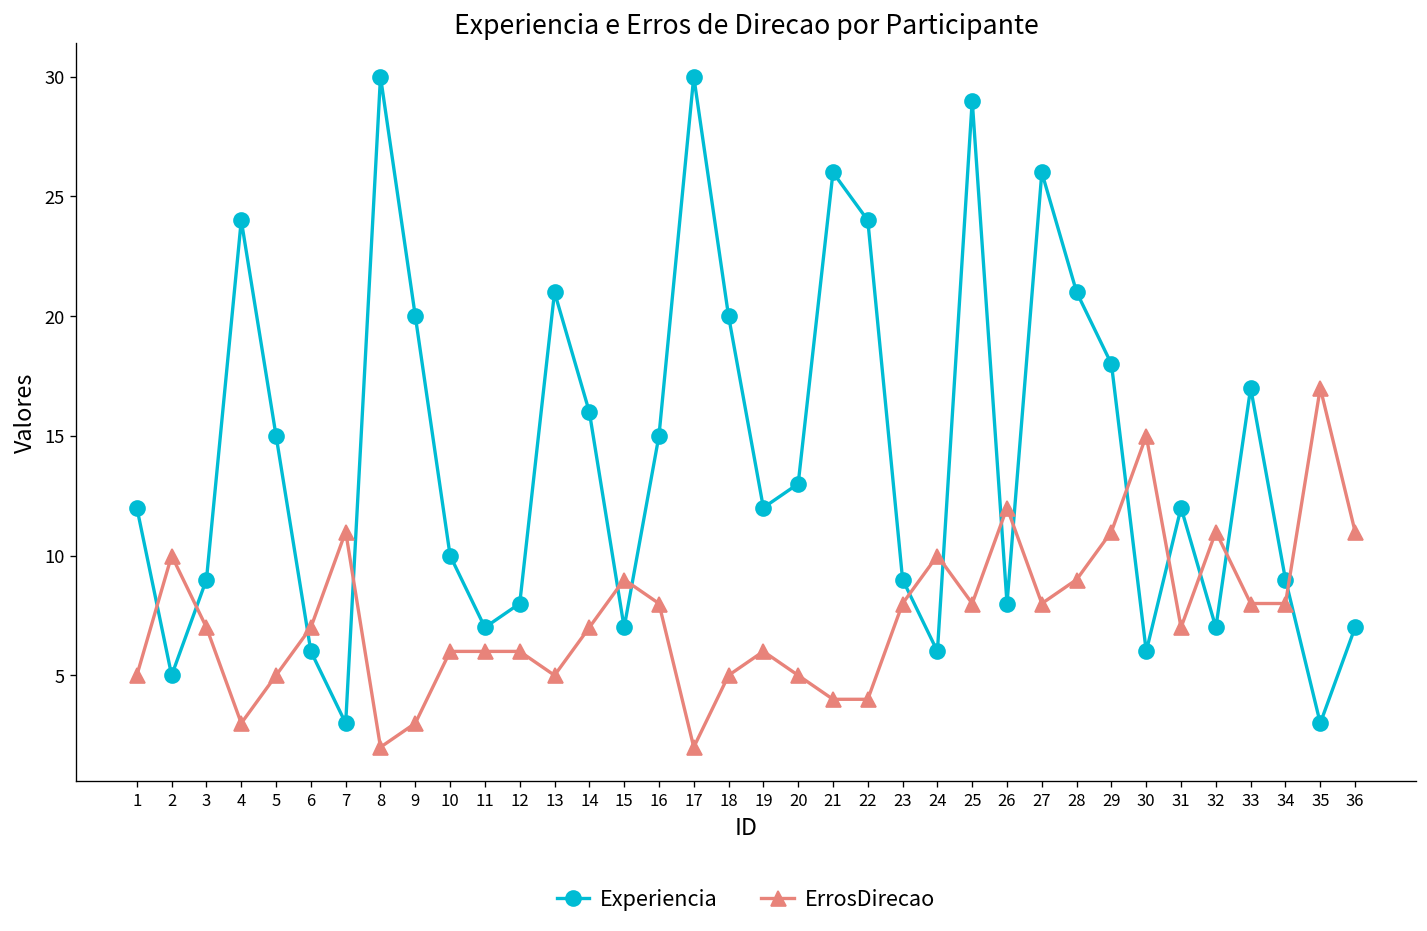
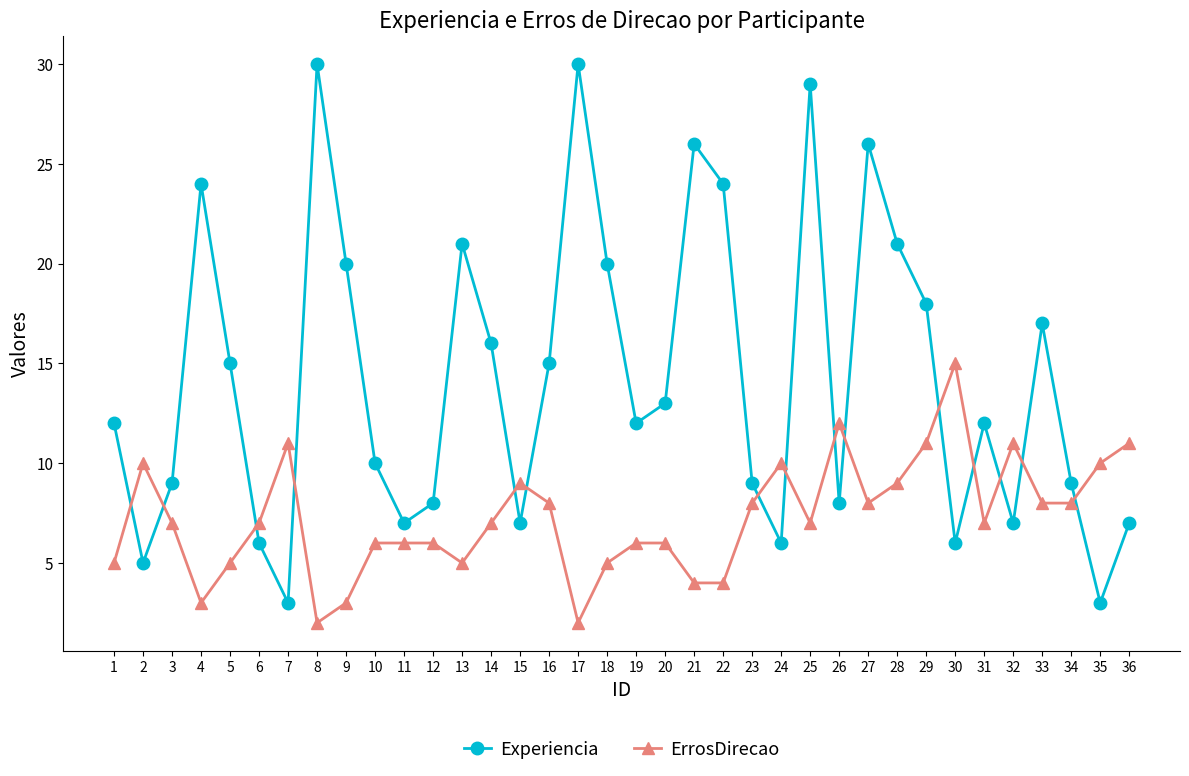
  {
    "Experiencia": {
      "1": 12,
      "2": 5,
      "3": 9,
      "4": 24,
      "5": 15,
      "6": 6,
      "7": 3,
      "8": 30,
      "9": 20,
      "10": 10,
      "11": 7,
      "12": 8,
      "13": 21,
      "14": 16,
      "15": 7,
      "16": 15,
      "17": 30,
      "18": 20,
      "19": 12,
      "20": 13,
      "21": 26,
      "22": 24,
      "23": 9,
      "24": 6,
      "25": 29,
      "26": 8,
      "27": 26,
      "28": 21,
      "29": 18,
      "30": 6,
      "31": 12,
      "32": 7,
      "33": 17,
      "34": 9,
      "35": 3,
      "36": 7
    },
    "ErrosDirecao": {
      "1": 5,
      "2": 10,
      "3": 7,
      "4": 3,
      "5": 5,
      "6": 7,
      "7": 11,
      "8": 2,
      "9": 3,
      "10": 6,
      "11": 6,
      "12": 6,
      "13": 5,
      "14": 7,
      "15": 9,
      "16": 8,
      "17": 2,
      "18": 5,
      "19": 6,
-     "20": 5,
+     "20": 6,
      "21": 4,
      "22": 4,
      "23": 8,
      "24": 10,
-     "25": 8,
+     "25": 7,
      "26": 12,
      "27": 8,
      "28": 9,
      "29": 11,
      "30": 15,
      "31": 7,
      "32": 11,
      "33": 8,
      "34": 8,
-     "35": 17,
+     "35": 10,
      "36": 11
    }
  }
